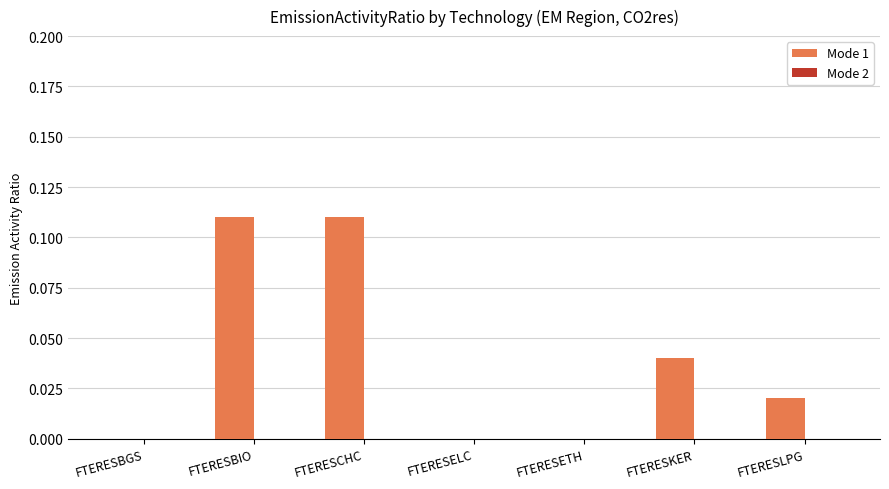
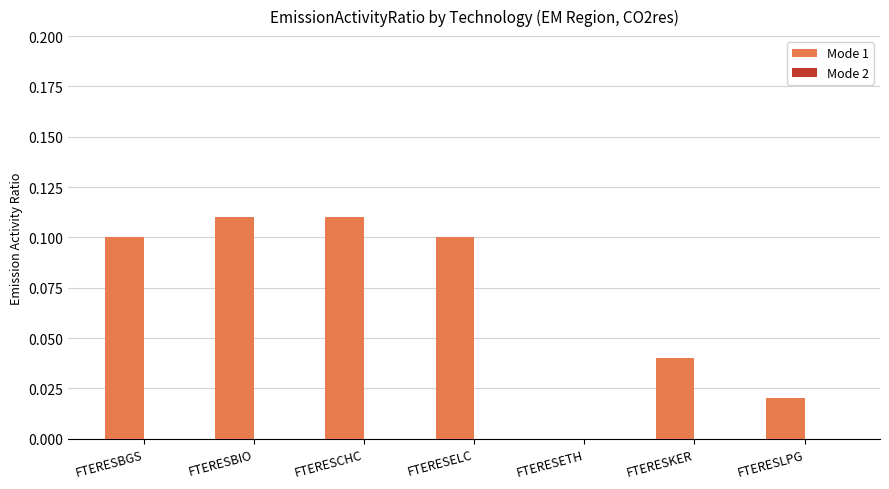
  {
    "Mode 1": {
-     "FTERESBGS": 0.0,
+     "FTERESBGS": 0.1,
      "FTERESBIO": 0.110,
      "FTERESCHC": 0.110,
-     "FTERESELC": 0.0,
+     "FTERESELC": 0.1,
      "FTERESETH": 0.0,
      "FTERESKER": 0.040,
      "FTERESLPG": 0.020
    },
    "Mode 2": {
      "FTERESBGS": 0.0,
      "FTERESBIO": 0.0,
      "FTERESCHC": 0.0,
      "FTERESELC": 0.0,
      "FTERESETH": 0.0,
      "FTERESKER": 0.0,
      "FTERESLPG": 0.0
    }
  }
